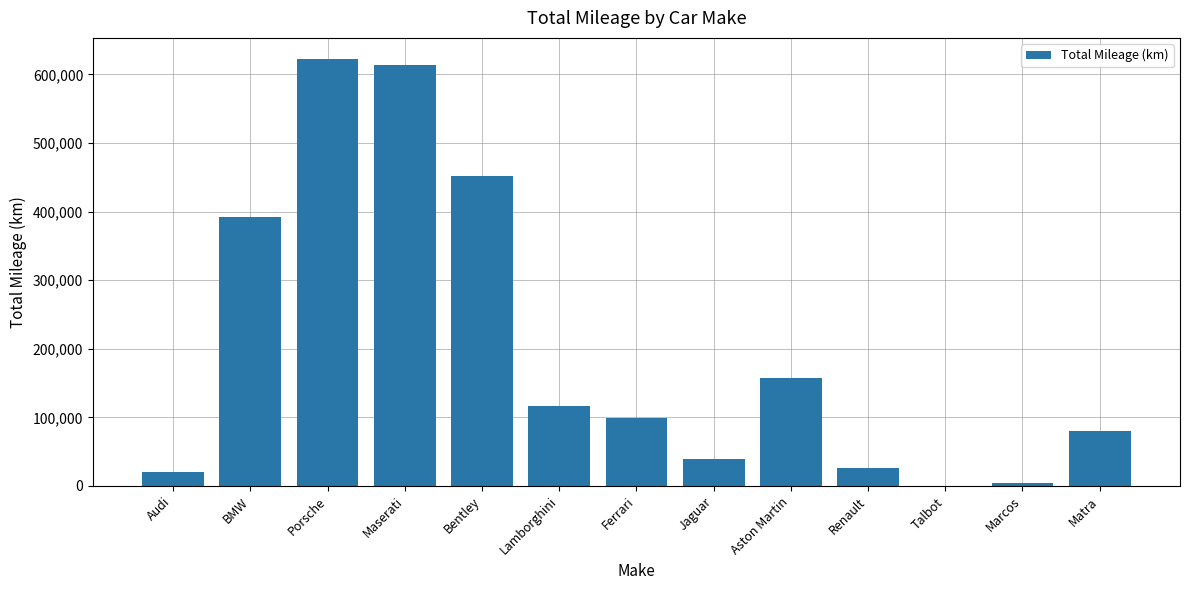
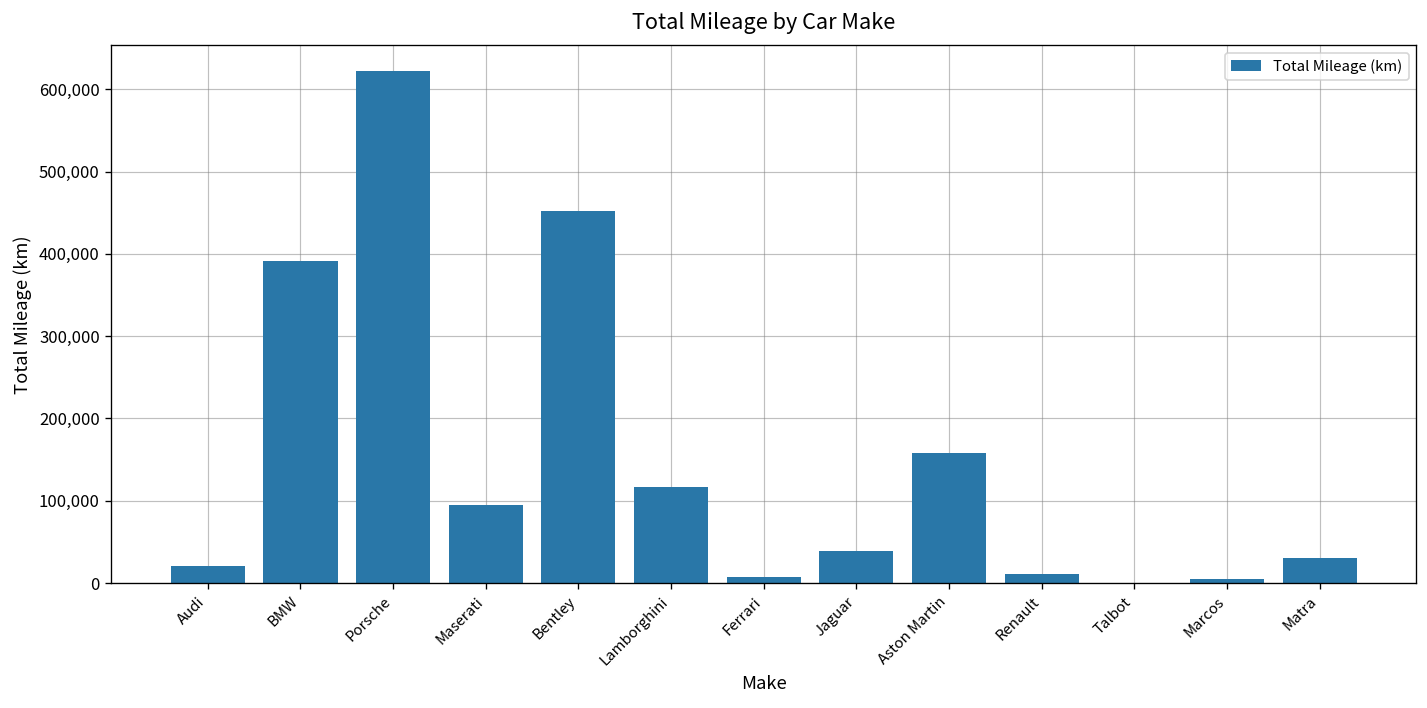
  {
    "Audi": "20,000",
    "BMW": "390,000",
    "Porsche": "620,000",
-   "Maserati": "610,000",
+   "Maserati": "100,000",
    "Bentley": "450,000",
    "Lamborghini": "120,000",
-   "Ferrari": "100,000",
+   "Ferrari": "10,000",
    "Jaguar": "40,000",
    "Aston Martin": "160,000",
-   "Renault": "30,000",
+   "Renault": "10,000",
    "Marcos": "0",
-   "Matra": "80,000"
+   "Matra": "30,000"
  }
